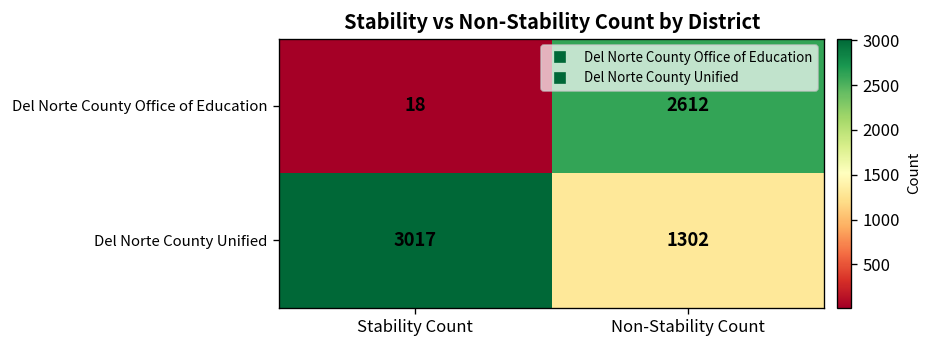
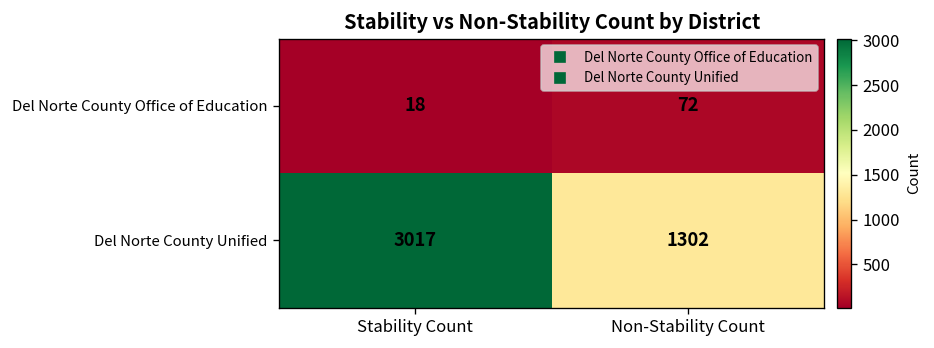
  {
    "Del Norte County Office of Education": {
      "Stability Count": 18,
-     "Non-Stability Count": 2612
+     "Non-Stability Count": 72
    },
    "Del Norte County Unified": {
      "Stability Count": 3017,
      "Non-Stability Count": 1302
    }
  }
